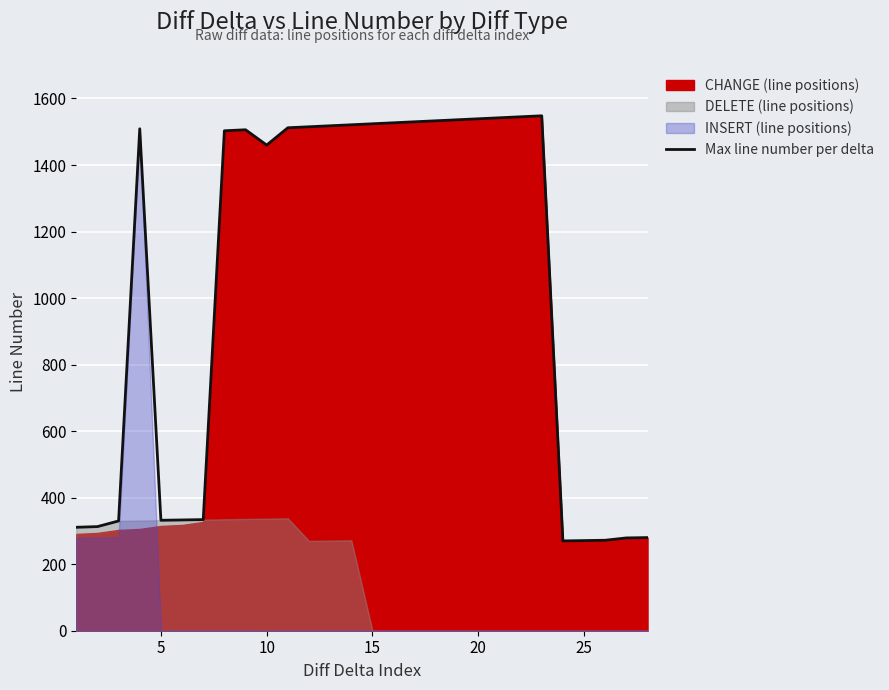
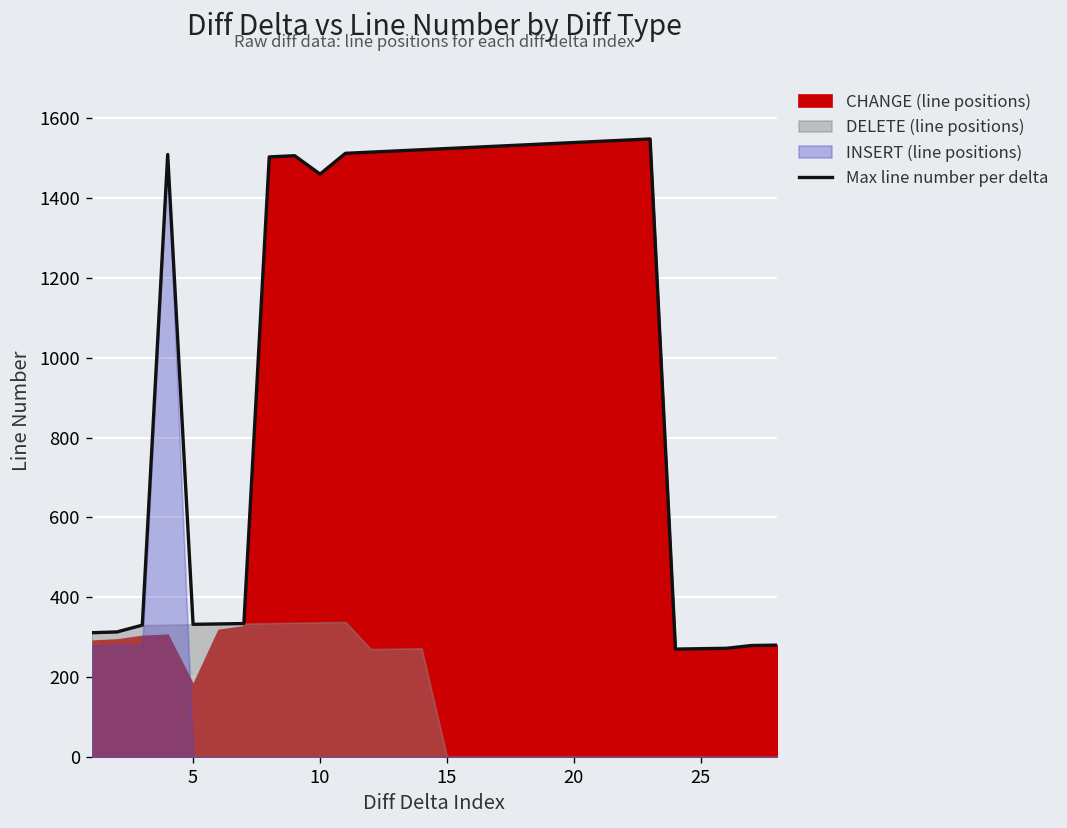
  {
    "CHANGE (line positions)": {
-     "5": 320
+     "5": 180
    }
  }
